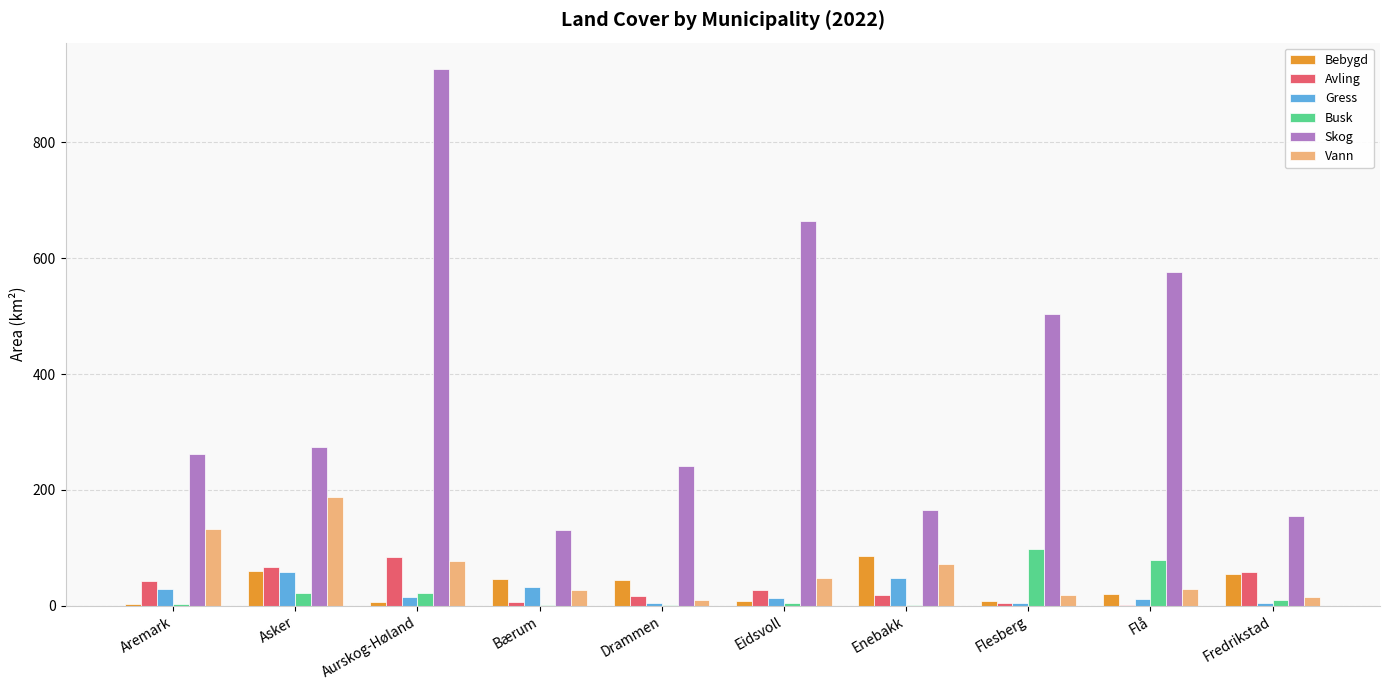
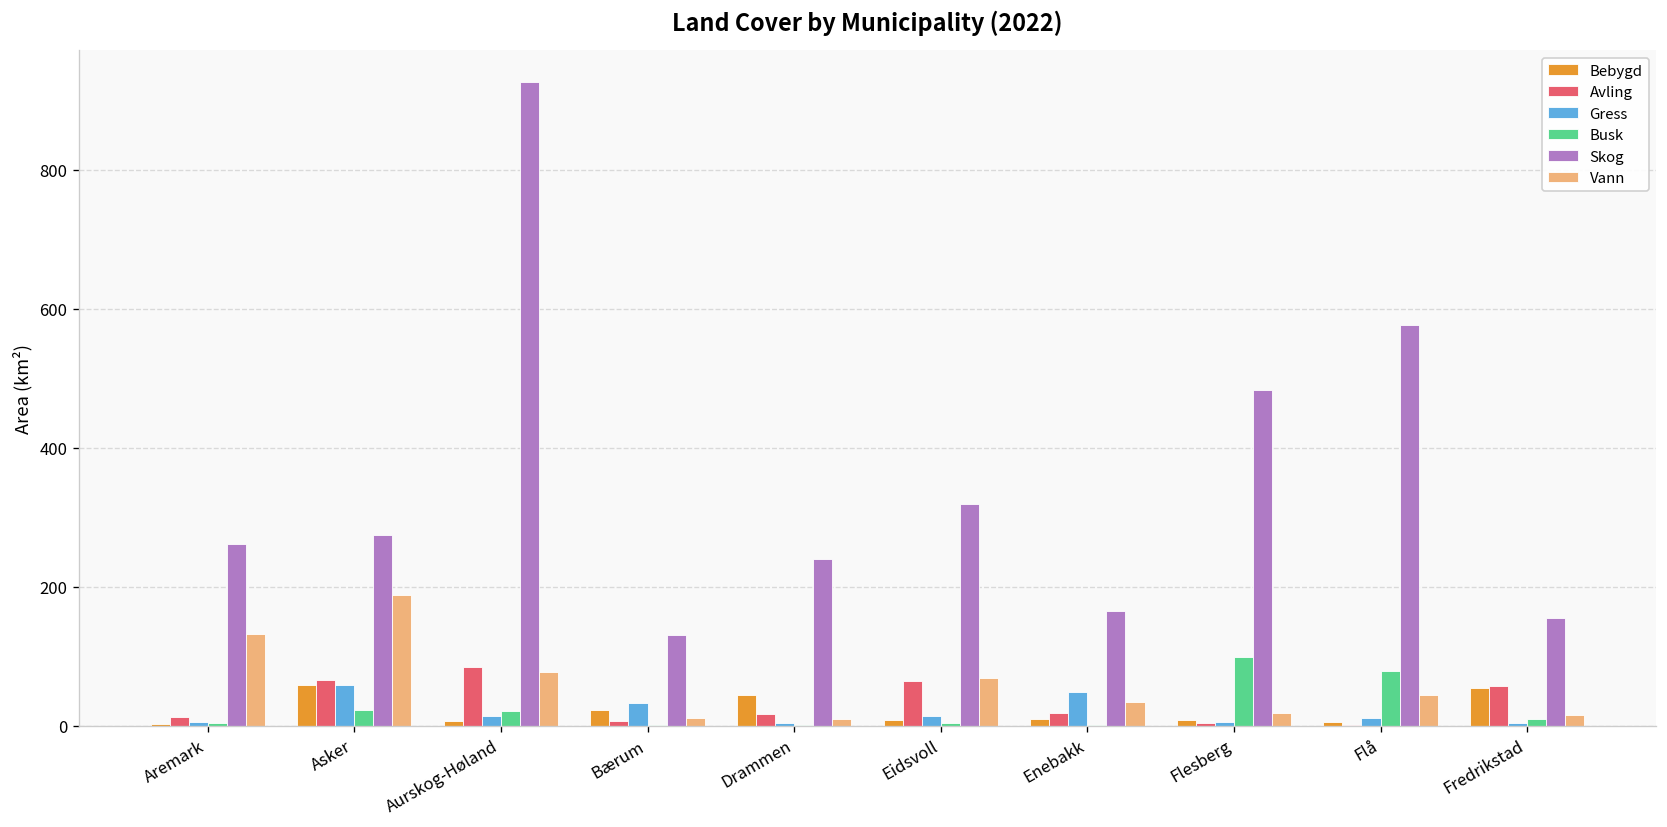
  {
    "Bebygd": {
      "Asker": 60,
      "Aurskog-Høland": 10,
-     "Bærum": 50,
+     "Bærum": 20,
      "Drammen": 40,
      "Eidsvoll": 10,
-     "Enebakk": 90,
+     "Enebakk": 10,
      "Flesberg": 10,
-     "Flå": 20,
+     "Flå": 10,
      "Fredrikstad": 50
    },
    "Avling": {
-     "Aremark": 40,
+     "Aremark": 10,
      "Asker": 70,
      "Aurskog-Høland": 80,
      "Bærum": 10,
      "Drammen": 20,
-     "Eidsvoll": 30,
+     "Eidsvoll": 70,
      "Enebakk": 20,
      "Fredrikstad": 60
    },
    "Gress": {
-     "Aremark": 30,
+     "Aremark": 10,
      "Asker": 60,
      "Aurskog-Høland": 10,
      "Bærum": 30,
      "Eidsvoll": 10,
      "Enebakk": 50,
      "Flesberg": 0,
      "Flå": 10,
      "Fredrikstad": 0
    },
    "Busk": {
      "Asker": 20,
      "Aurskog-Høland": 20,
      "Eidsvoll": 0,
      "Flesberg": 100,
      "Flå": 80,
      "Fredrikstad": 10
    },
    "Skog": {
      "Aremark": 260,
      "Asker": 270,
      "Aurskog-Høland": 930,
      "Bærum": 130,
      "Drammen": 240,
-     "Eidsvoll": 660,
+     "Eidsvoll": 320,
      "Enebakk": 170,
-     "Flesberg": 500,
+     "Flesberg": 480,
      "Flå": 580,
      "Fredrikstad": 150
    },
    "Vann": {
      "Aremark": 130,
      "Asker": 190,
      "Aurskog-Høland": 80,
-     "Bærum": 30,
+     "Bærum": 10,
      "Drammen": 10,
-     "Eidsvoll": 50,
-     "Enebakk": 70,
+     "Eidsvoll": 70,
+     "Enebakk": 30,
      "Flesberg": 20,
-     "Flå": 30,
+     "Flå": 40,
      "Fredrikstad": 20
    }
  }
